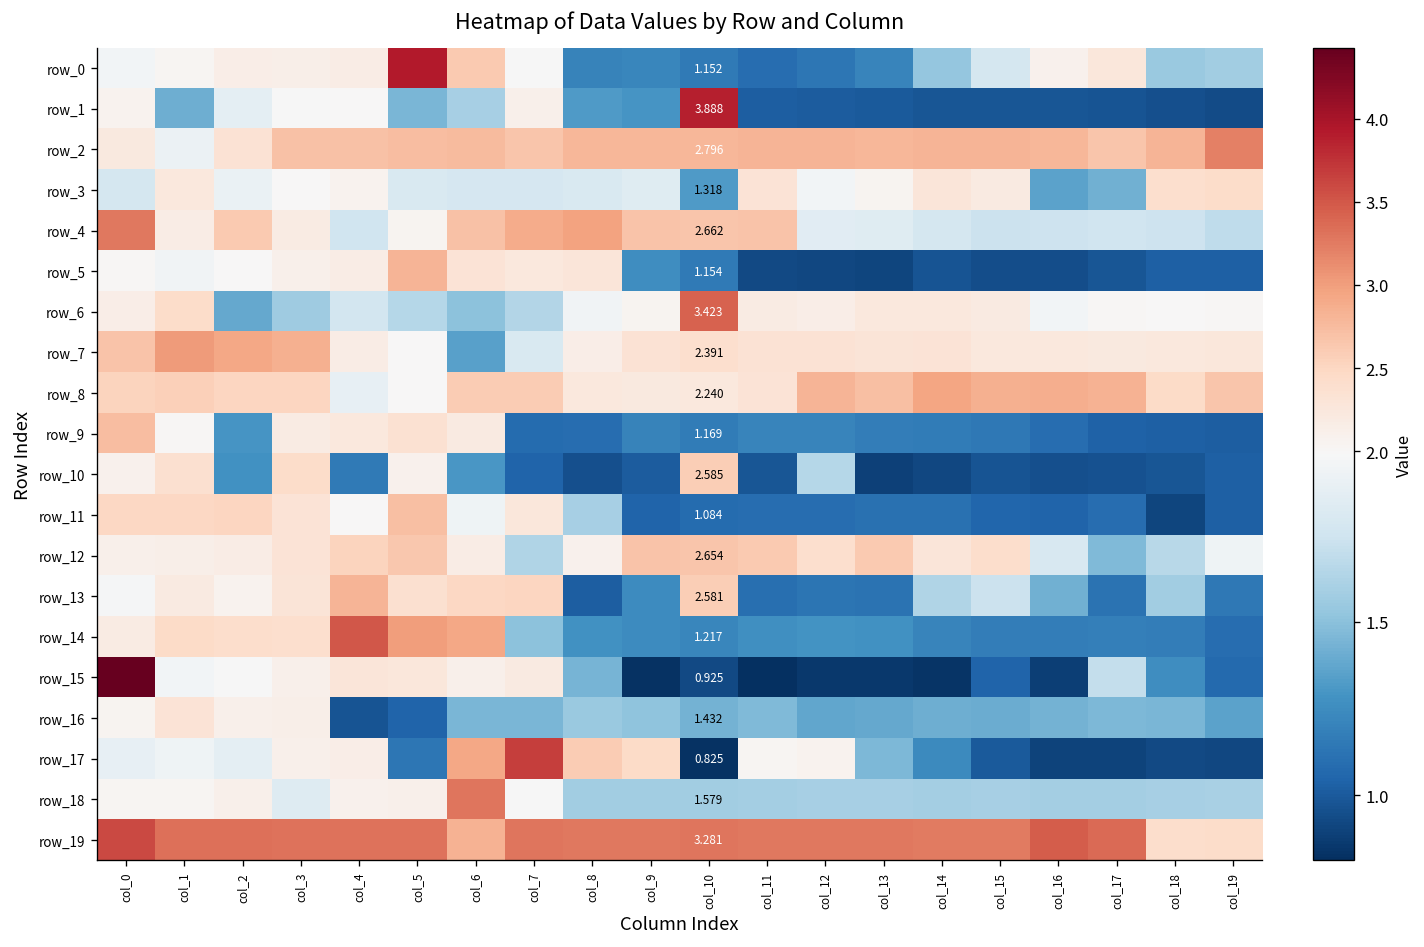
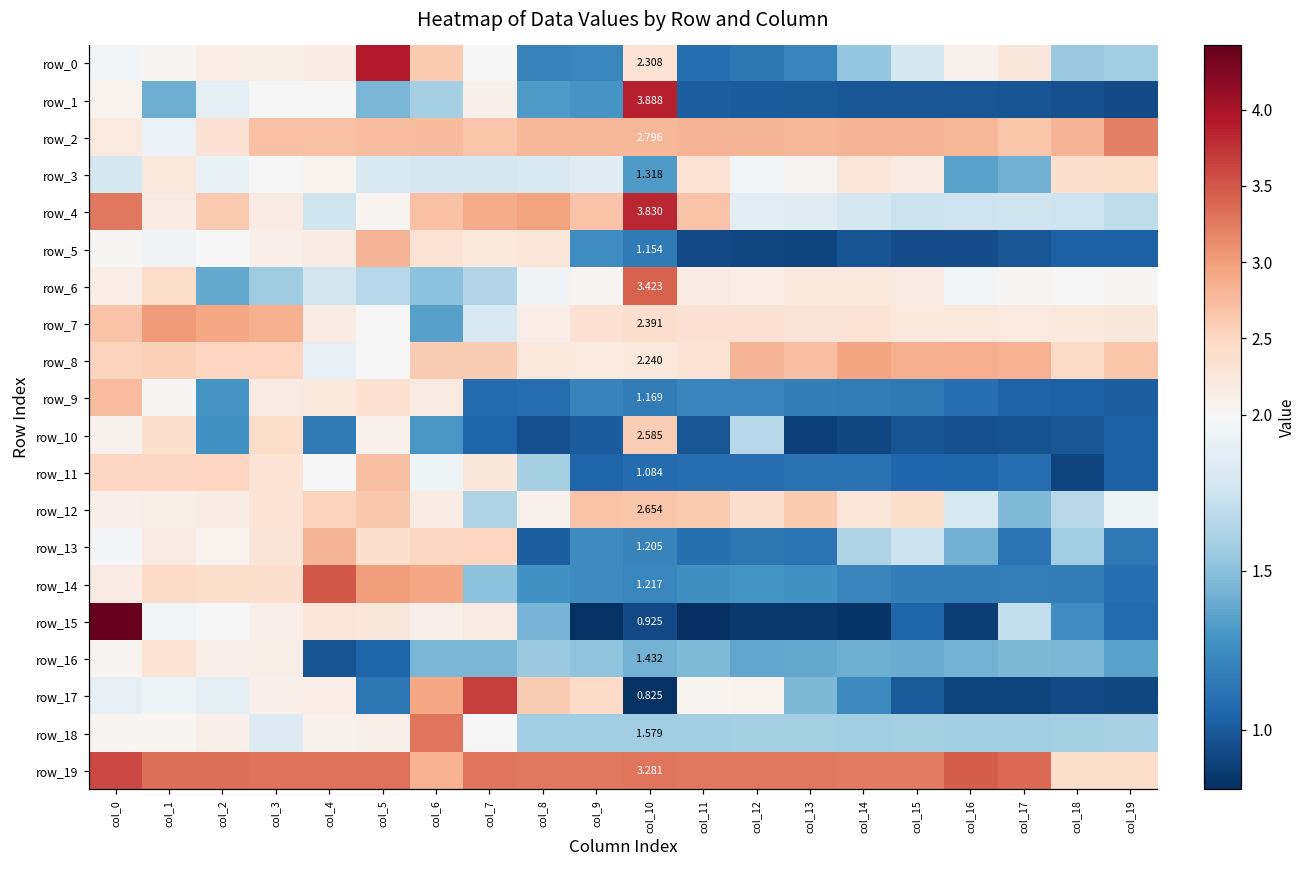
  {
    "row_0": {
-     "col_10": 1.152
+     "col_10": 2.308
    },
    "row_1": {
      "col_10": 3.888
    },
    "row_2": {
      "col_10": 2.796
    },
    "row_3": {
      "col_10": 1.318
    },
    "row_4": {
-     "col_10": 2.662
+     "col_10": 3.830
    },
    "row_5": {
      "col_10": 1.154
    },
    "row_6": {
      "col_10": 3.423
    },
    "row_7": {
      "col_10": 2.391
    },
    "row_8": {
      "col_10": 2.240
    },
    "row_9": {
      "col_10": 1.169
    },
    "row_10": {
      "col_10": 2.585
    },
    "row_11": {
      "col_10": 1.084
    },
    "row_12": {
      "col_10": 2.654
    },
    "row_13": {
-     "col_10": 2.581
+     "col_10": 1.205
    },
    "row_14": {
      "col_10": 1.217
    },
    "row_15": {
      "col_10": 0.925
    },
    "row_16": {
      "col_10": 1.432
    },
    "row_17": {
      "col_10": 0.825
    },
    "row_18": {
      "col_10": 1.579
    },
    "row_19": {
      "col_10": 3.281
    }
  }
